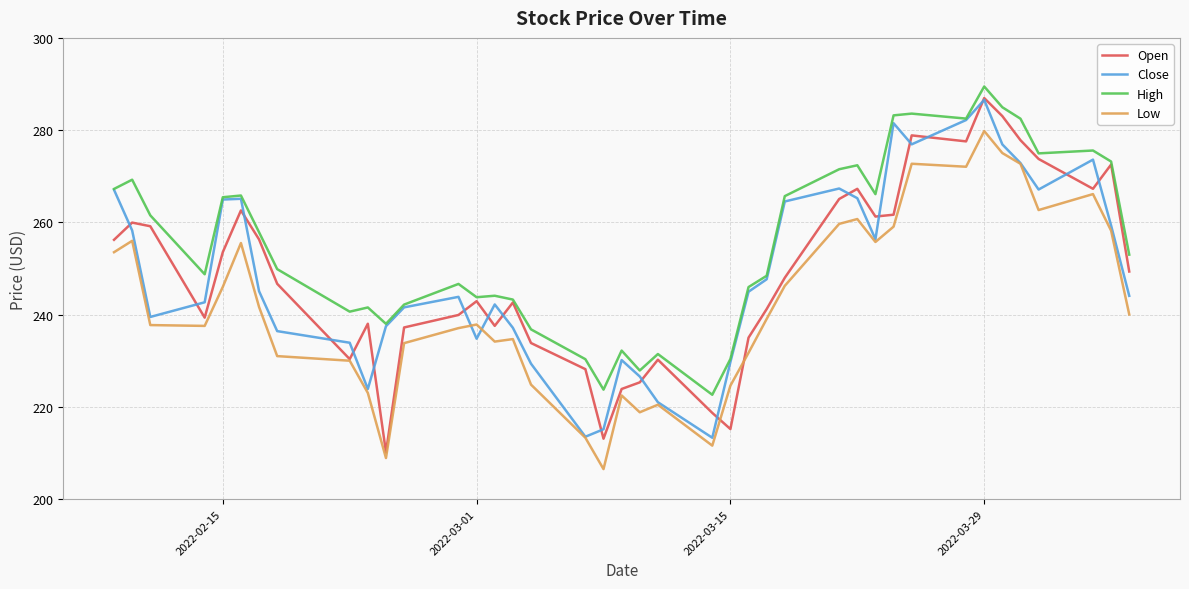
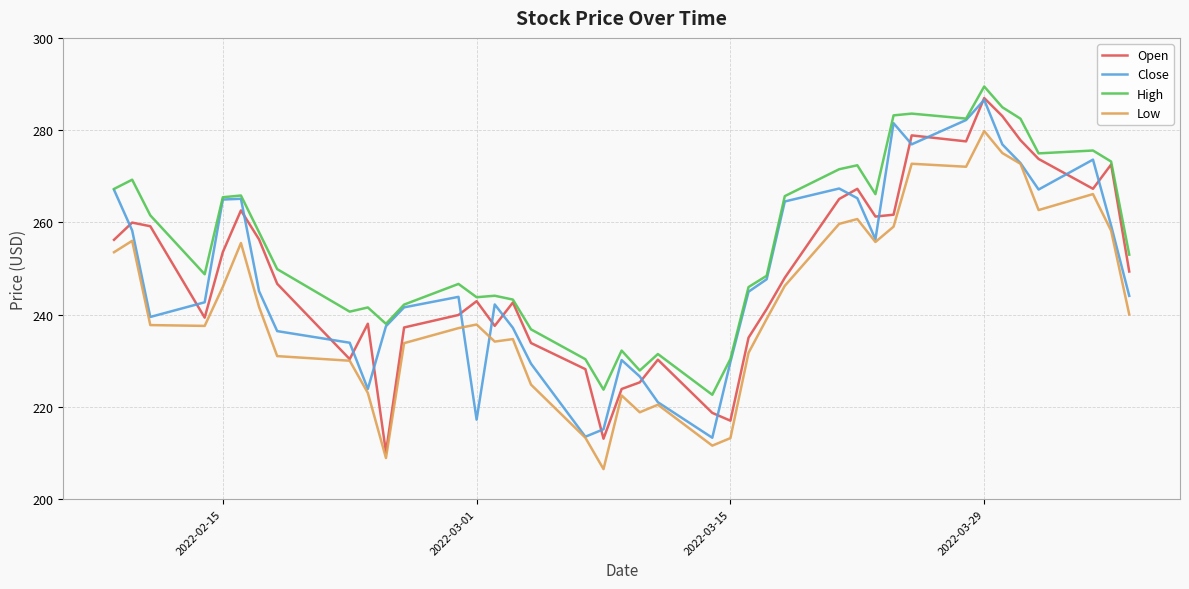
  {
    "Open": {
      "2022-02-15": 254,
      "2022-03-01": 243,
-     "2022-03-15": 215
+     "2022-03-15": 217
    },
    "Close": {
-     "2022-03-01": 235,
+     "2022-03-01": 217,
      "2022-03-15": 230
    },
    "High": {
      "2022-03-01": 244,
      "2022-03-15": 230,
      "2022-03-29": 289
    },
    "Low": {
      "2022-02-15": 246,
      "2022-03-01": 238,
-     "2022-03-15": 225,
+     "2022-03-15": 213,
      "2022-03-29": 280
    }
  }
